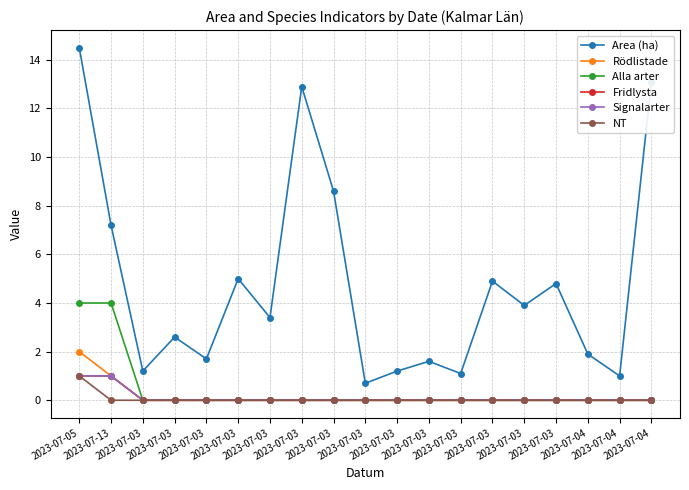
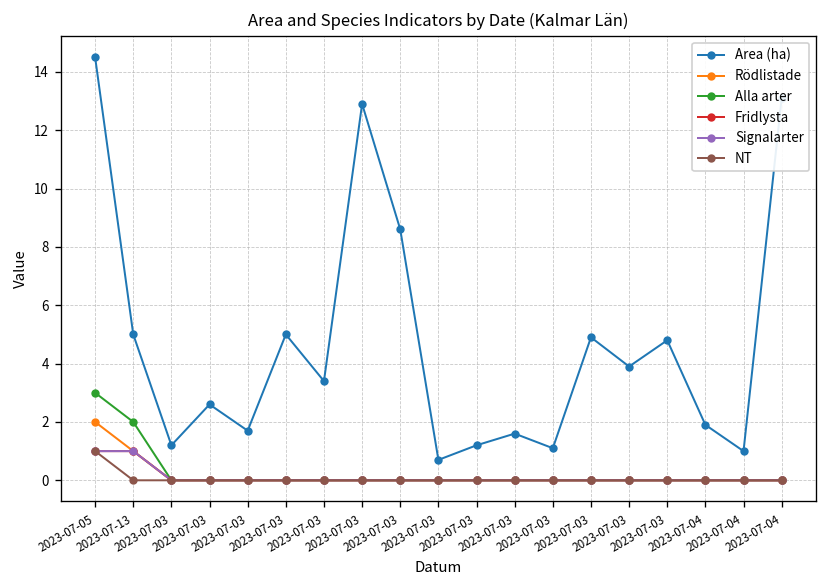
  {
    "Area (ha)": {
      "2023-07-05": 14.5,
-     "2023-07-13": 7.2
+     "2023-07-13": 5.0
    },
    "Rödlistade": {
      "2023-07-05": 2.0
    },
    "Alla arter": {
-     "2023-07-05": 4,
-     "2023-07-13": 4
+     "2023-07-05": 3,
+     "2023-07-13": 2
    },
    "NT": {
      "2023-07-13": 0.0
    }
  }
